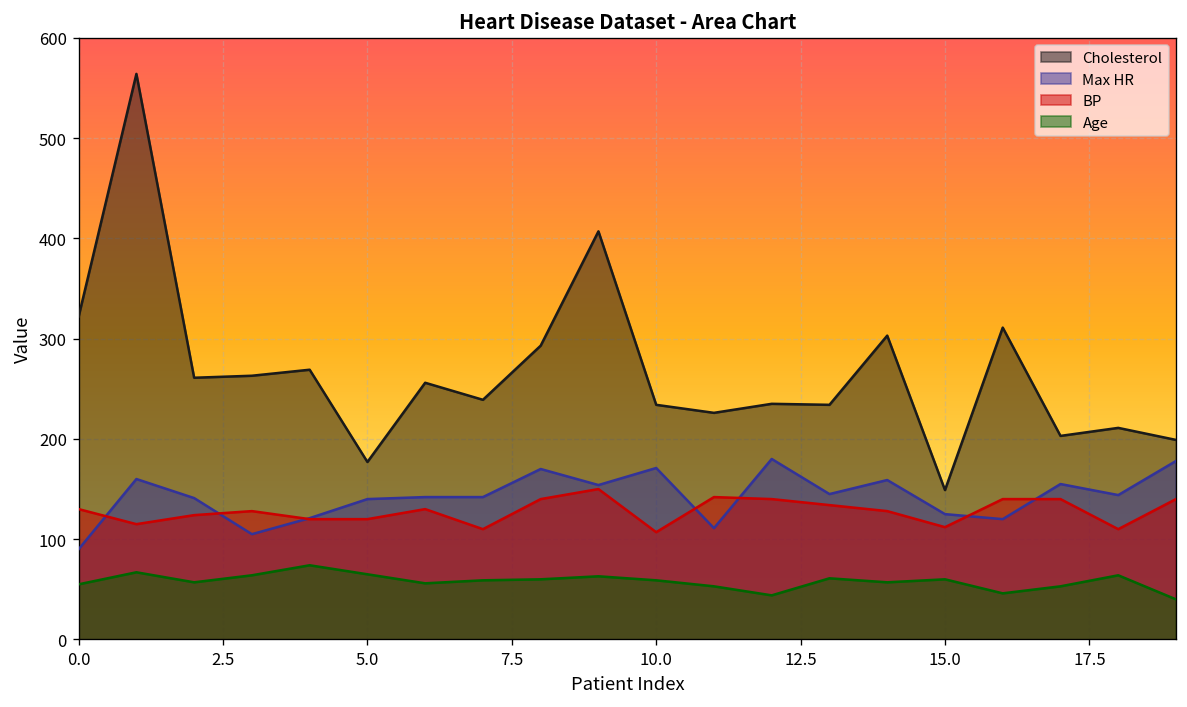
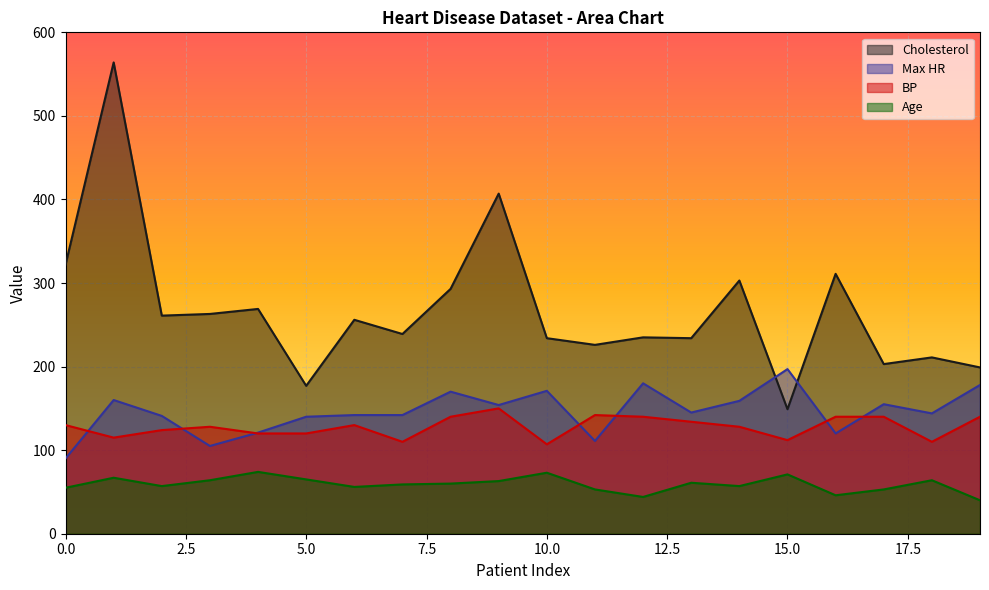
  {
    "Cholesterol": {
      "0.0": 320,
      "5.0": 180,
      "10.0": 230,
      "15.0": 150
    },
    "Max HR": {
      "0.0": 90,
      "5.0": 140,
      "10.0": 170,
-     "15.0": 130
+     "15.0": 200
    },
    "BP": {
      "0.0": 130,
      "5.0": 120,
      "10.0": 110,
      "15.0": 110
    },
    "Age": {
      "0.0": 60,
      "5.0": 70,
-     "10.0": 60,
-     "15.0": 60
+     "10.0": 70,
+     "15.0": 70
    }
  }
